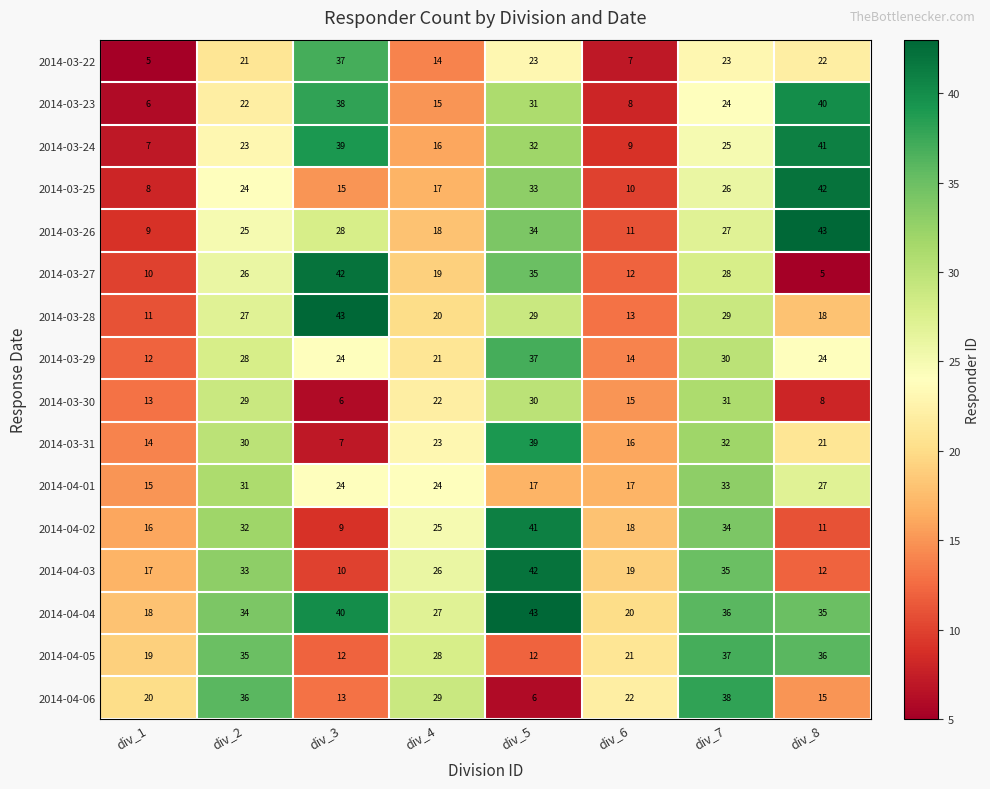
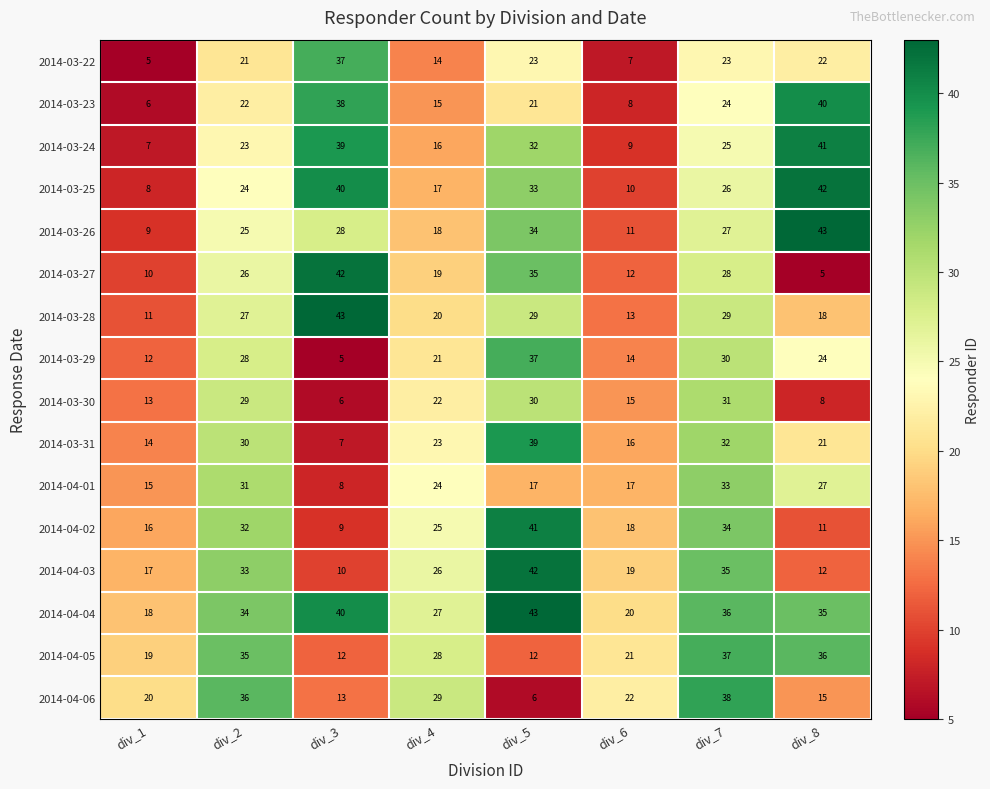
  {
    "2014-03-22": {
      "div_1": 5,
      "div_2": 21,
      "div_3": 37,
      "div_4": 14,
      "div_5": 23,
      "div_6": 7,
      "div_7": 23,
      "div_8": 22
    },
    "2014-03-23": {
      "div_1": 6,
      "div_2": 22,
      "div_3": 38,
      "div_4": 15,
-     "div_5": 31,
+     "div_5": 21,
      "div_6": 8,
      "div_7": 24,
      "div_8": 40
    },
    "2014-03-24": {
      "div_1": 7,
      "div_2": 23,
      "div_3": 39,
      "div_4": 16,
      "div_5": 32,
      "div_6": 9,
      "div_7": 25,
      "div_8": 41
    },
    "2014-03-25": {
      "div_1": 8,
      "div_2": 24,
-     "div_3": 15,
+     "div_3": 40,
      "div_4": 17,
      "div_5": 33,
      "div_6": 10,
      "div_7": 26,
      "div_8": 42
    },
    "2014-03-26": {
      "div_1": 9,
      "div_2": 25,
      "div_3": 28,
      "div_4": 18,
      "div_5": 34,
      "div_6": 11,
      "div_7": 27,
      "div_8": 43
    },
    "2014-03-27": {
      "div_1": 10,
      "div_2": 26,
      "div_3": 42,
      "div_4": 19,
      "div_5": 35,
      "div_6": 12,
      "div_7": 28,
      "div_8": 5
    },
    "2014-03-28": {
      "div_1": 11,
      "div_2": 27,
      "div_3": 43,
      "div_4": 20,
      "div_5": 29,
      "div_6": 13,
      "div_7": 29,
      "div_8": 18
    },
    "2014-03-29": {
      "div_1": 12,
      "div_2": 28,
-     "div_3": 24,
+     "div_3": 5,
      "div_4": 21,
      "div_5": 37,
      "div_6": 14,
      "div_7": 30,
      "div_8": 24
    },
    "2014-03-30": {
      "div_1": 13,
      "div_2": 29,
      "div_3": 6,
      "div_4": 22,
      "div_5": 30,
      "div_6": 15,
      "div_7": 31,
      "div_8": 8
    },
    "2014-03-31": {
      "div_1": 14,
      "div_2": 30,
      "div_3": 7,
      "div_4": 23,
      "div_5": 39,
      "div_6": 16,
      "div_7": 32,
      "div_8": 21
    },
    "2014-04-01": {
      "div_1": 15,
      "div_2": 31,
-     "div_3": 24,
+     "div_3": 8,
      "div_4": 24,
      "div_5": 17,
      "div_6": 17,
      "div_7": 33,
      "div_8": 27
    },
    "2014-04-02": {
      "div_1": 16,
      "div_2": 32,
      "div_3": 9,
      "div_4": 25,
      "div_5": 41,
      "div_6": 18,
      "div_7": 34,
      "div_8": 11
    },
    "2014-04-03": {
      "div_1": 17,
      "div_2": 33,
      "div_3": 10,
      "div_4": 26,
      "div_5": 42,
      "div_6": 19,
      "div_7": 35,
      "div_8": 12
    },
    "2014-04-04": {
      "div_1": 18,
      "div_2": 34,
      "div_3": 40,
      "div_4": 27,
      "div_5": 43,
      "div_6": 20,
      "div_7": 36,
      "div_8": 35
    },
    "2014-04-05": {
      "div_1": 19,
      "div_2": 35,
      "div_3": 12,
      "div_4": 28,
      "div_5": 12,
      "div_6": 21,
      "div_7": 37,
      "div_8": 36
    },
    "2014-04-06": {
      "div_1": 20,
      "div_2": 36,
      "div_3": 13,
      "div_4": 29,
      "div_5": 6,
      "div_6": 22,
      "div_7": 38,
      "div_8": 15
    }
  }
